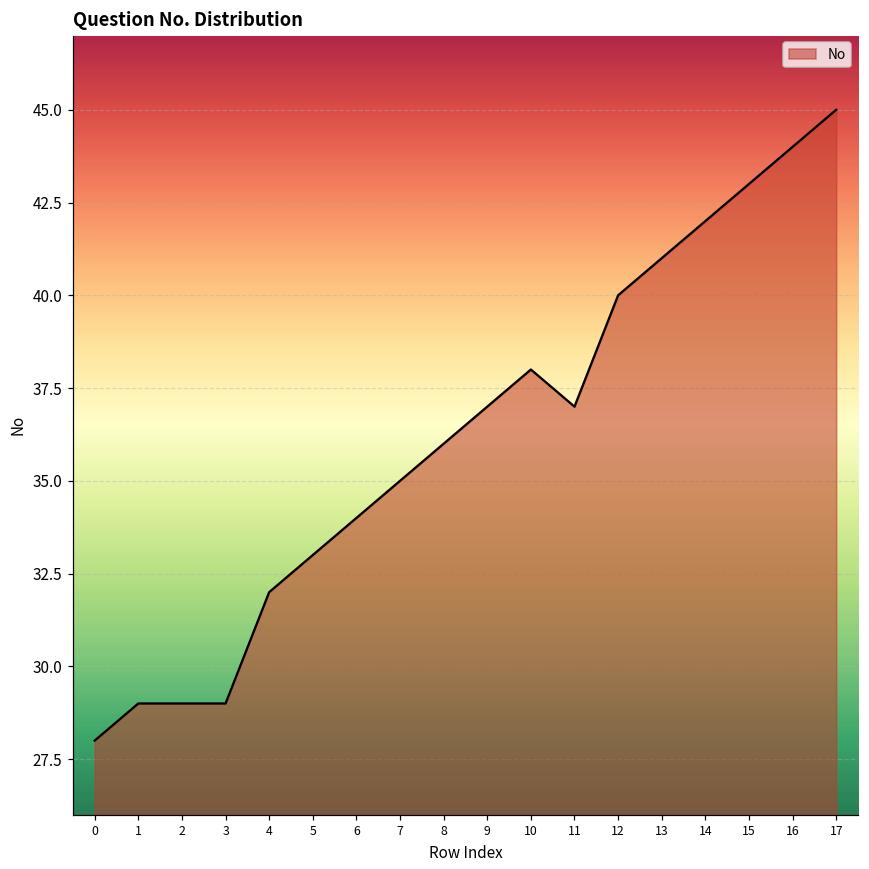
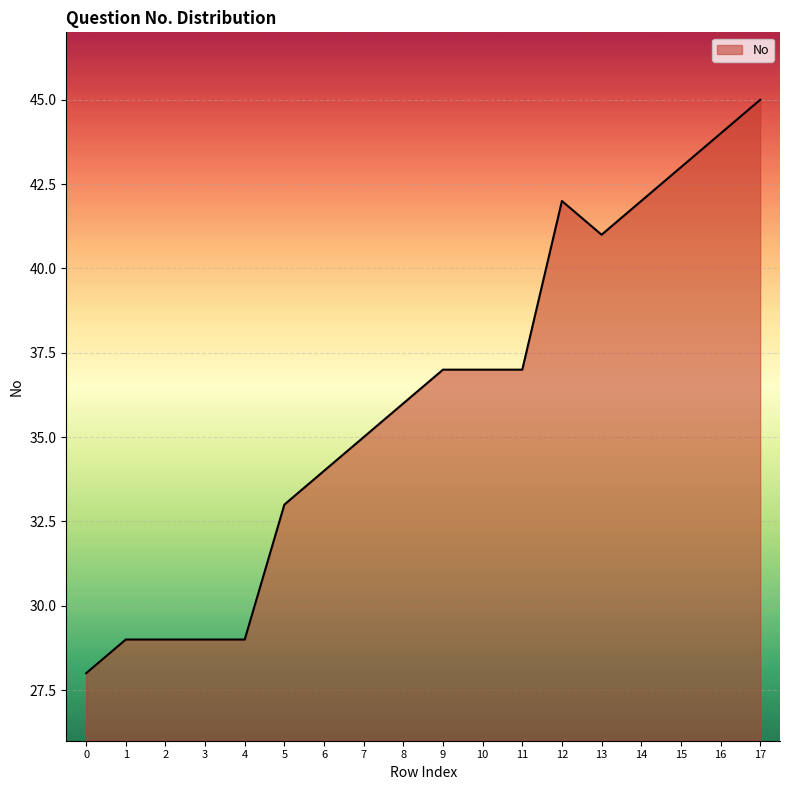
  {
    "0": 28,
    "1": 29,
    "2": 29,
    "3": 29,
-   "4": 32,
+   "4": 29,
    "5": 33,
    "6": 34,
    "7": 35,
    "8": 36,
    "9": 37,
-   "10": 38,
+   "10": 37,
    "11": 37,
-   "12": 40,
+   "12": 42,
    "13": 41,
    "14": 42,
    "15": 43,
    "16": 44,
    "17": 45
  }
